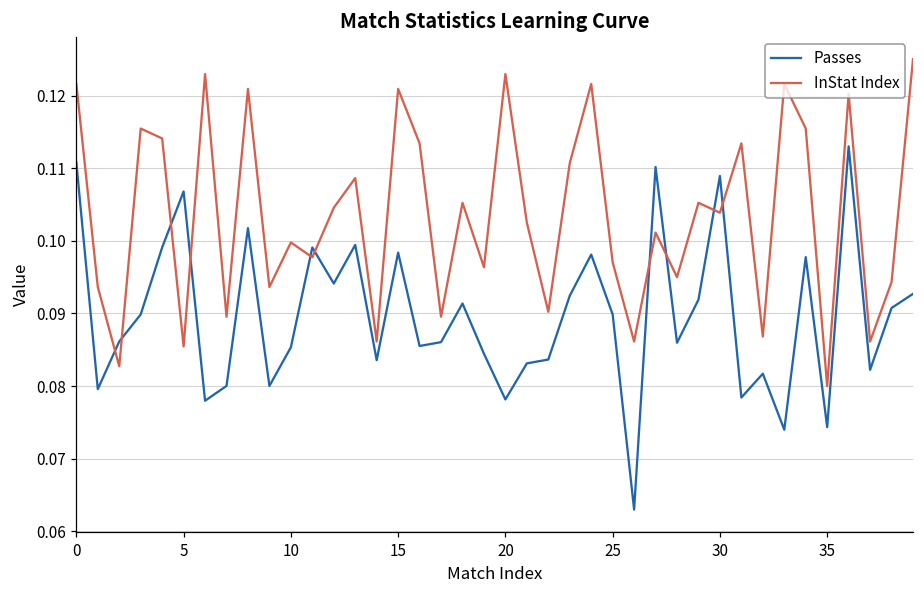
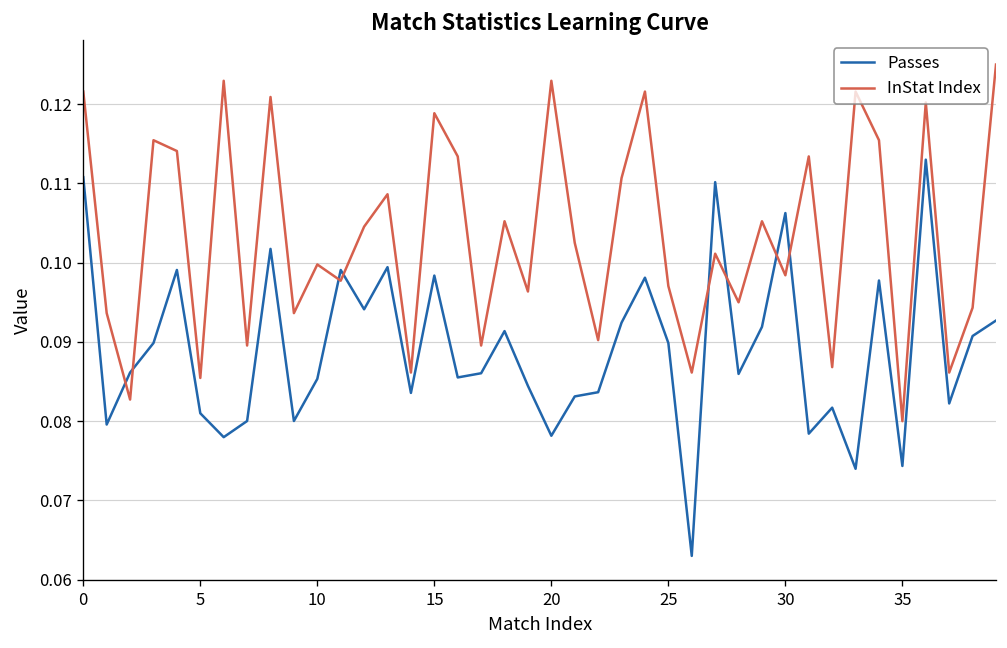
  {
    "Passes": {
      "0": 0.111,
-     "5": 0.107,
+     "5": 0.081,
      "10": 0.085,
      "15": 0.098,
      "20": 0.078,
      "25": 0.090,
-     "30": 0.109,
+     "30": 0.106,
      "35": 0.074
    },
    "InStat Index": {
      "0": 0.122,
      "5": 0.085,
      "10": 0.100,
-     "15": 0.121,
+     "15": 0.119,
      "20": 0.123,
      "25": 0.097,
-     "30": 0.104,
+     "30": 0.098,
      "35": 0.080
    }
  }
